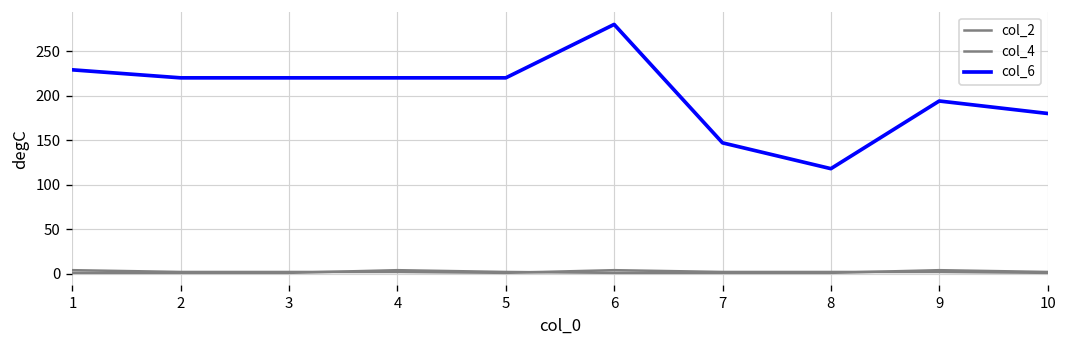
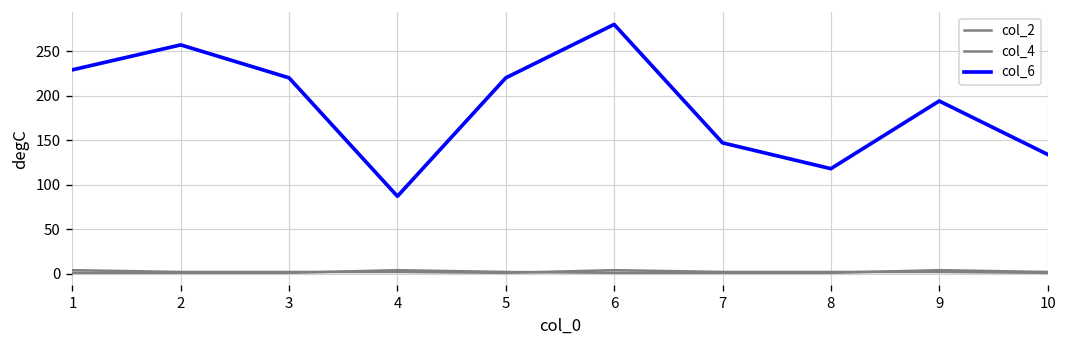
  {
    "col_6": {
      "1": 230,
-     "2": 220,
+     "2": 260,
      "3": 220,
-     "4": 220,
+     "4": 90,
      "5": 220,
      "6": 280,
      "7": 150,
      "8": 120,
      "9": 190,
-     "10": 180
+     "10": 130
    }
  }
